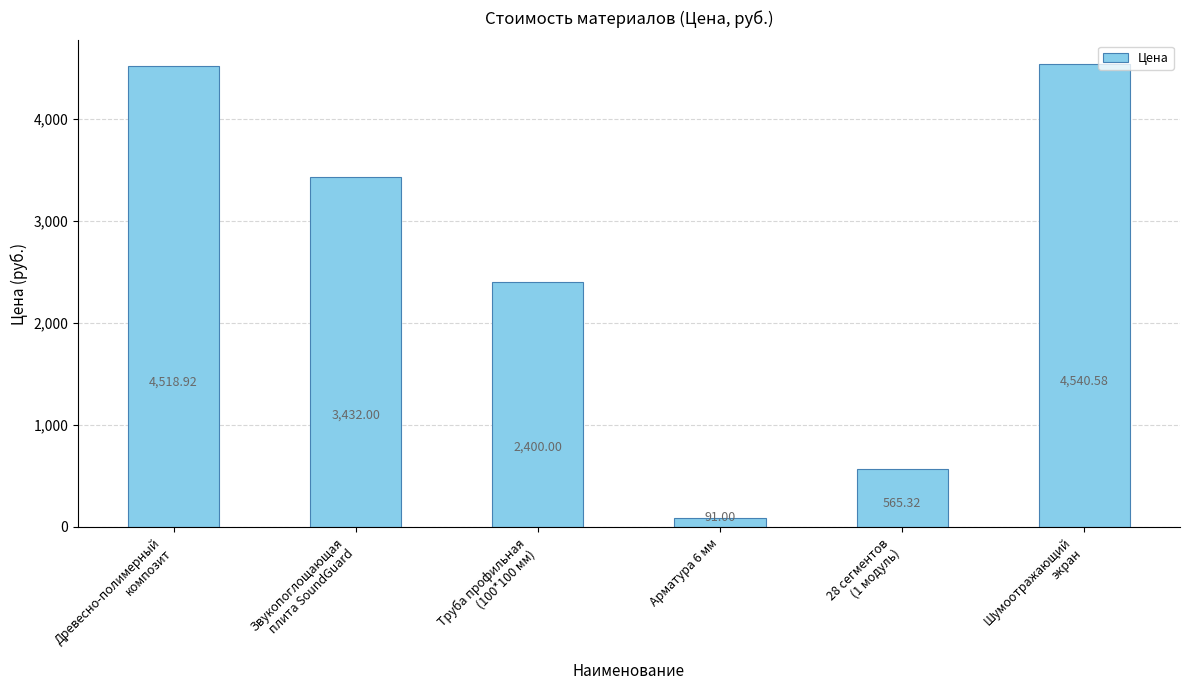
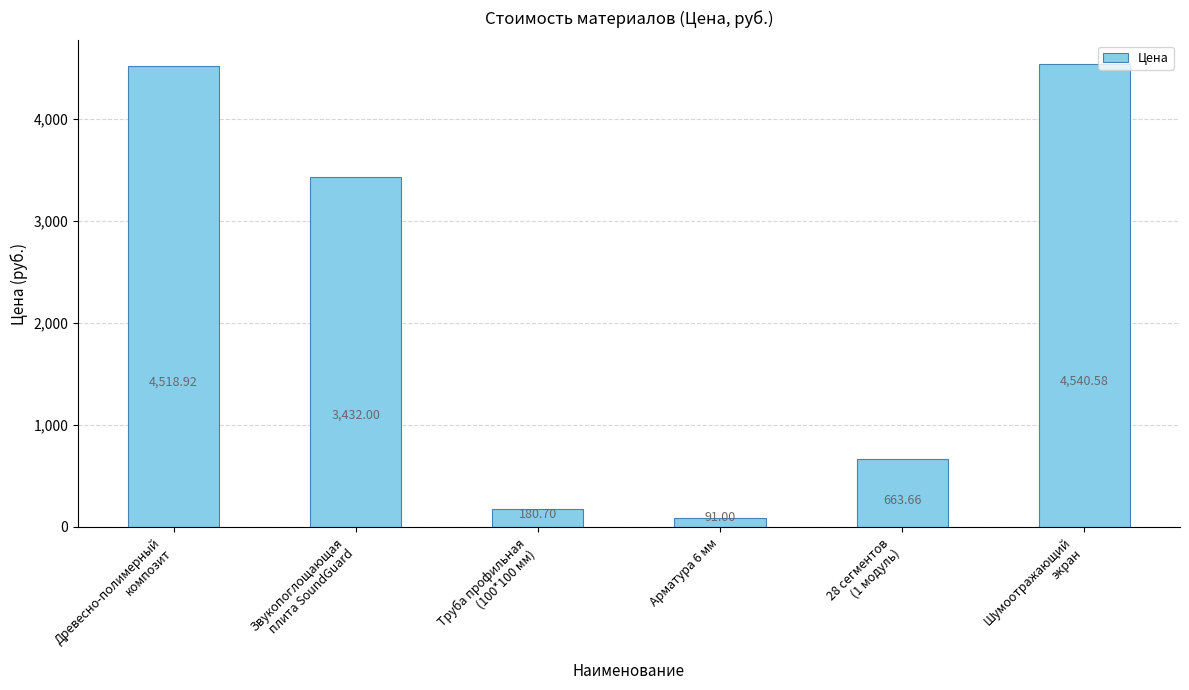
  {
    "Древесно-полимерный композит": "4,518.92",
    "Звукопоглощающая плита SoundGuard": "3,432.00",
-   "Труба профильная (100*100 мм)": "2,400.00",
+   "Труба профильная (100*100 мм)": "180.70",
    "Арматура 6 мм": "91.00",
-   "28 сегментов (1 модуль)": "565.32",
+   "28 сегментов (1 модуль)": "663.66",
    "Шумоотражающий экран": "4,540.58"
  }
